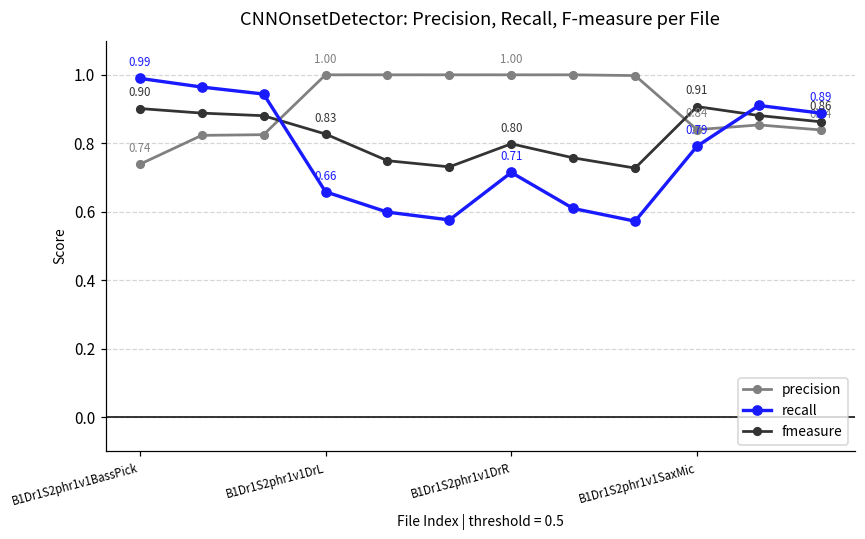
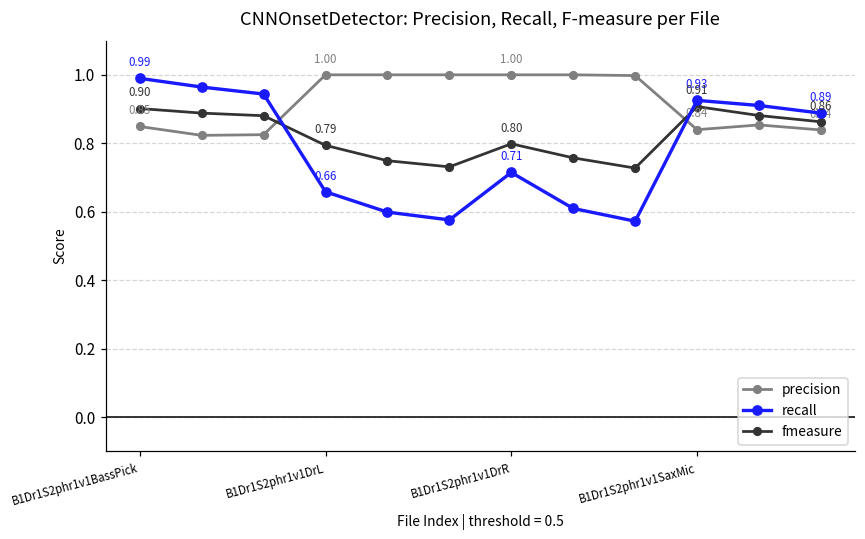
  {
    "precision": {
-     "B1Dr1S2phr1v1BassPick": 0.74,
+     "B1Dr1S2phr1v1BassPick": 0.85,
      "B1Dr1S2phr1v1DrL": 1.00,
      "B1Dr1S2phr1v1DrR": 1.00
    },
    "recall": {
      "B1Dr1S2phr1v1BassPick": 0.99,
      "B1Dr1S2phr1v1DrL": 0.66,
      "B1Dr1S2phr1v1DrR": 0.71,
-     "B1Dr1S2phr1v1SaxMic": 0.79
+     "B1Dr1S2phr1v1SaxMic": 0.93
    },
    "fmeasure": {
      "B1Dr1S2phr1v1BassPick": 0.90,
-     "B1Dr1S2phr1v1DrL": 0.83,
+     "B1Dr1S2phr1v1DrL": 0.79,
      "B1Dr1S2phr1v1DrR": 0.80
    }
  }
